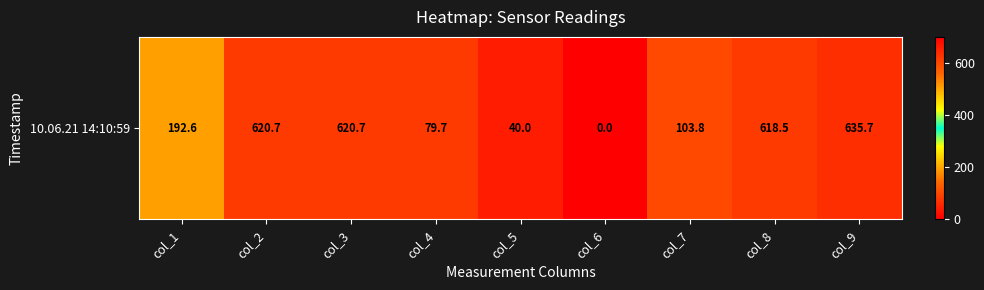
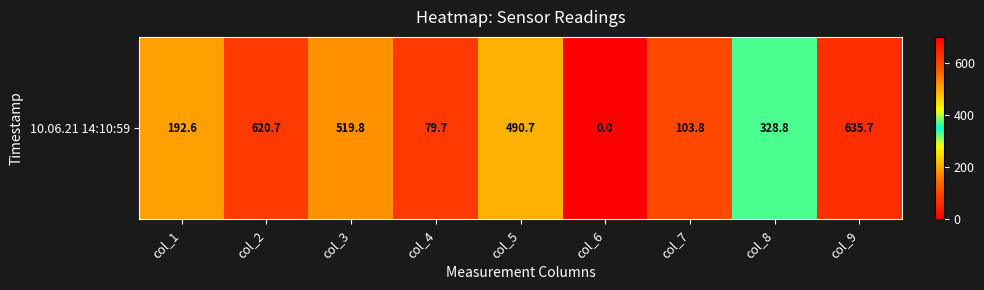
  {
    "10.06.21 14:10:59": {
      "col_1": 192.6,
      "col_2": 620.7,
-     "col_3": 620.7,
+     "col_3": 519.8,
      "col_4": 79.7,
-     "col_5": 40.0,
+     "col_5": 490.7,
      "col_6": 0.0,
      "col_7": 103.8,
-     "col_8": 618.5,
+     "col_8": 328.8,
      "col_9": 635.7
    }
  }
